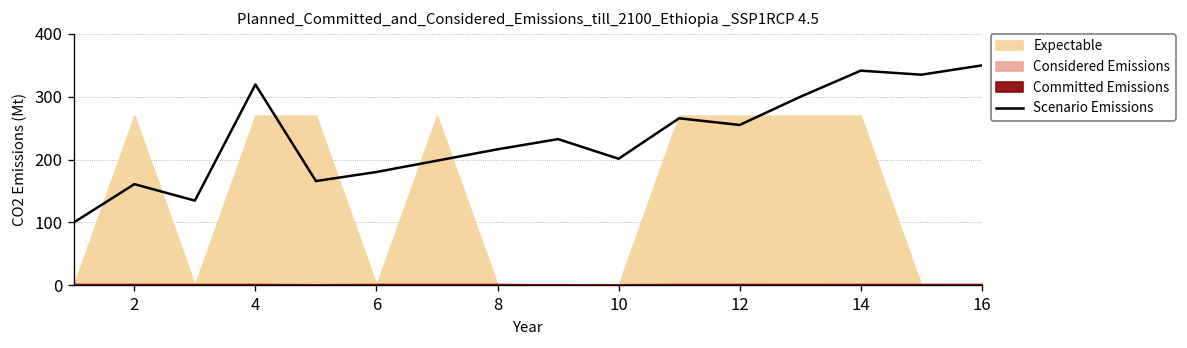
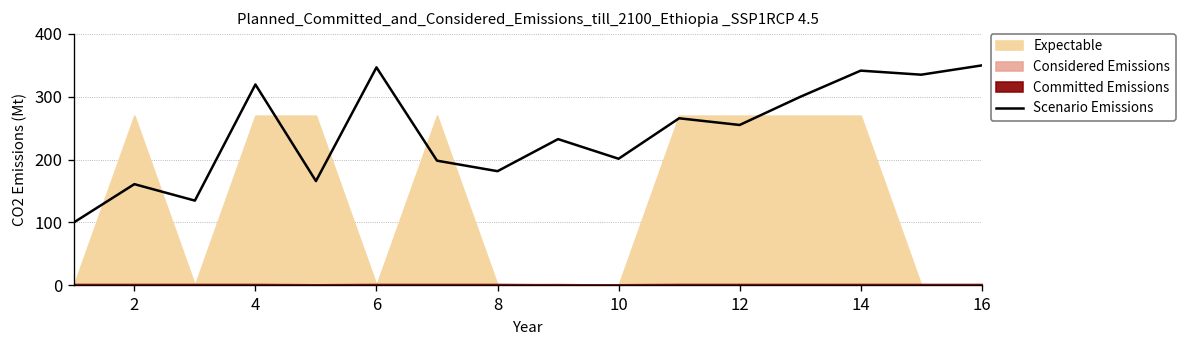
  {
    "Scenario Emissions": {
      "2": 160,
      "4": 320,
-     "6": 180,
-     "8": 220,
+     "6": 350,
+     "8": 180,
      "10": 200,
      "12": 260,
      "14": 340,
      "16": 350
    }
  }
